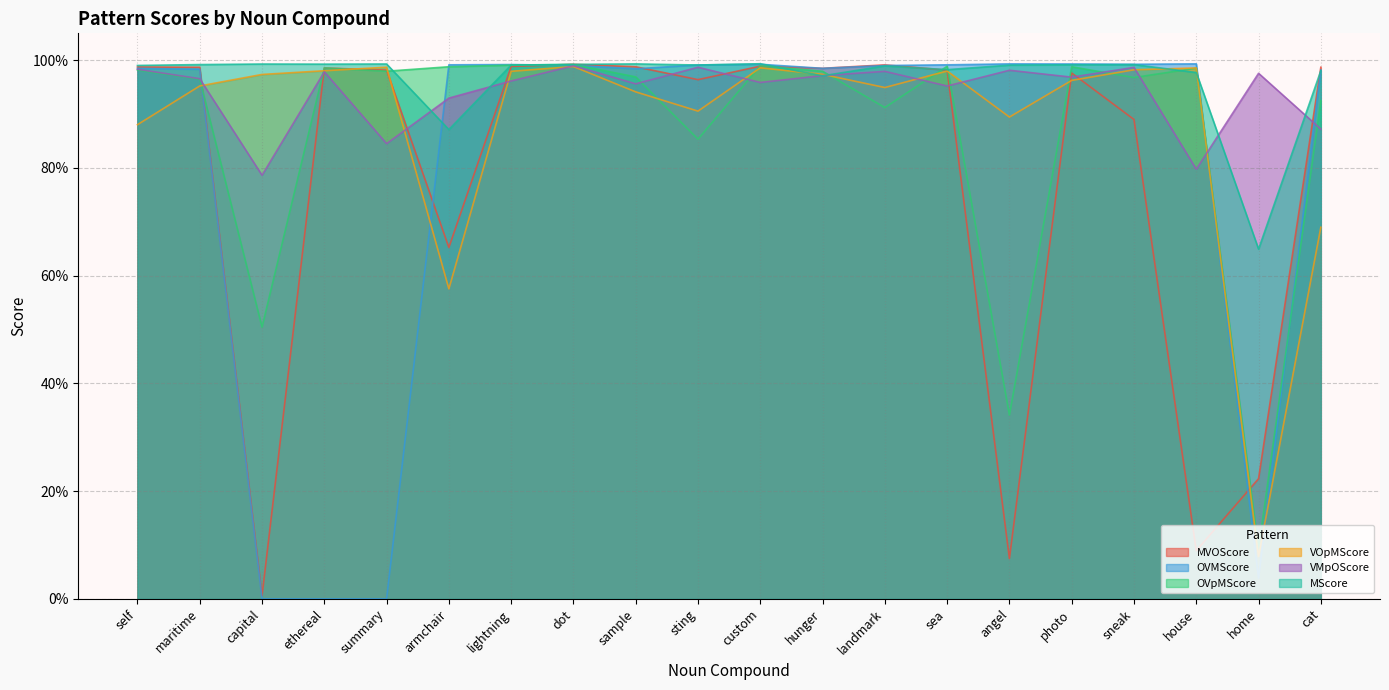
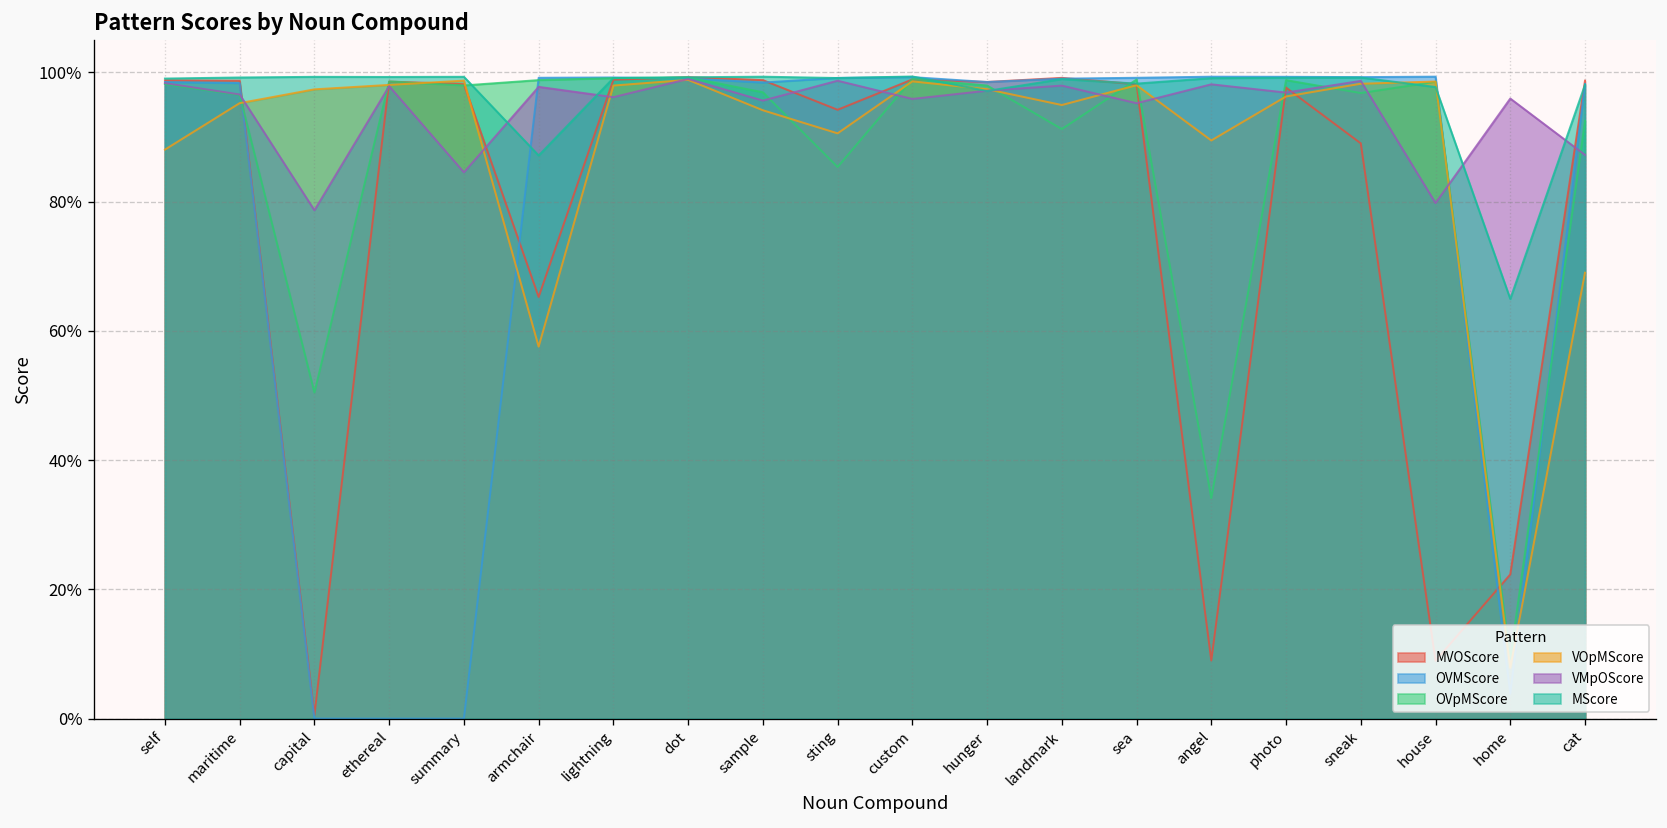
  {
    "MVOScore": {
      "capital": "1%",
      "armchair": "65%",
-     "sting": "96%",
-     "angel": "7%",
+     "sting": "94%",
+     "angel": "9%",
      "photo": "98%",
      "sneak": "89%",
      "home": "22%",
      "cat": "99%"
    },
    "OVMScore": {
      "capital": "0%",
      "ethereal": "0%",
      "summary": "0%",
      "house": "99%"
    },
    "VOpMScore": {
      "self": "88%",
      "maritime": "95%",
      "capital": "97%",
      "summary": "99%",
      "armchair": "58%",
      "lightning": "98%",
      "sample": "94%",
      "sting": "91%",
      "landmark": "95%",
      "angel": "89%",
      "photo": "96%",
      "cat": "69%"
    },
    "VMpOScore": {
      "capital": "79%",
      "summary": "85%",
-     "armchair": "93%",
+     "armchair": "98%",
      "lightning": "96%",
      "sample": "96%",
      "custom": "96%",
      "landmark": "98%",
      "sea": "95%",
      "angel": "98%",
      "photo": "97%",
      "house": "80%",
-     "home": "98%",
+     "home": "96%",
      "cat": "87%"
    }
  }
